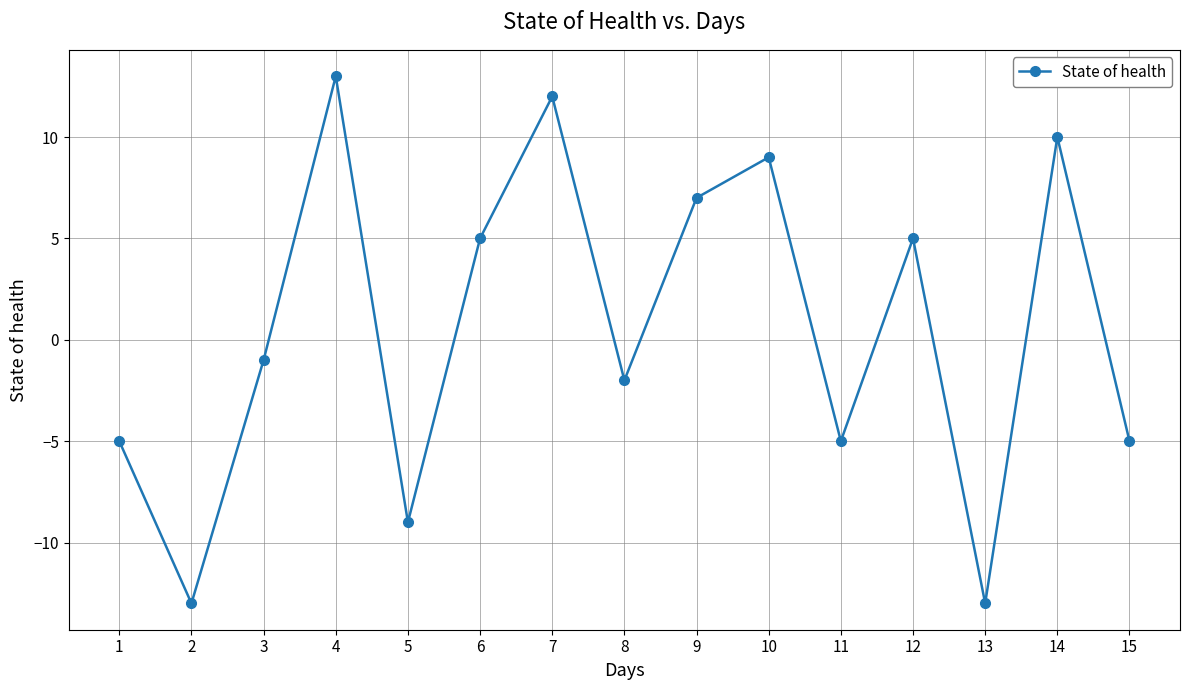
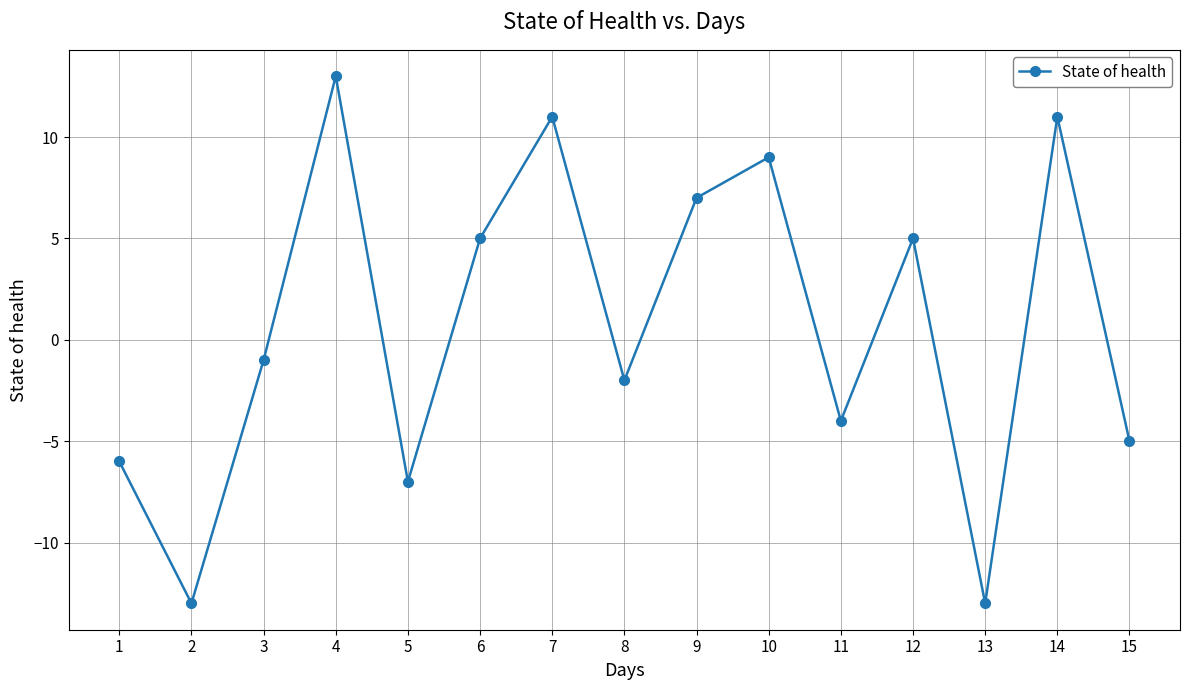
  {
-   "1": -5,
+   "1": -6,
    "2": -13,
    "3": -1,
    "4": 13,
-   "5": -9,
+   "5": -7,
    "6": 5,
-   "7": 12,
+   "7": 11,
    "8": -2,
    "9": 7,
    "10": 9,
-   "11": -5,
+   "11": -4,
    "12": 5,
    "13": -13,
-   "14": 10,
+   "14": 11,
    "15": -5
  }
